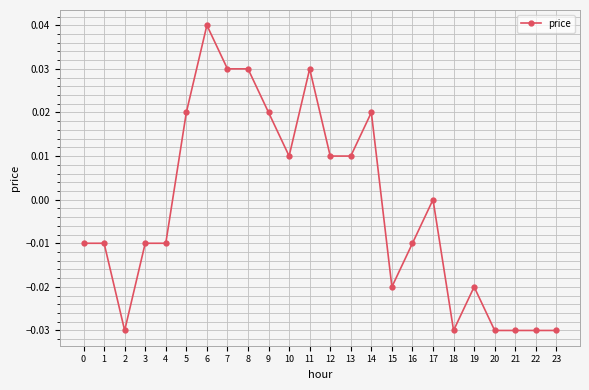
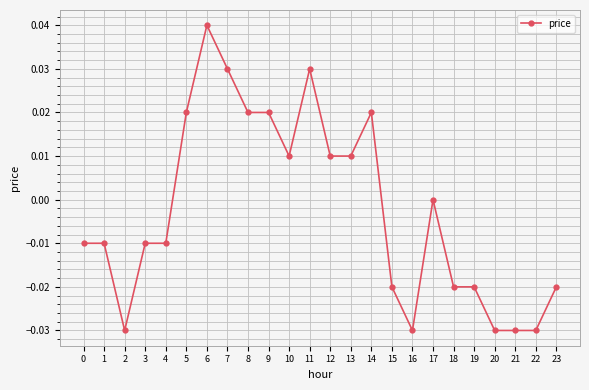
  {
    "0": -0.01,
    "1": -0.01,
    "2": -0.03,
    "3": -0.01,
    "4": -0.01,
    "5": 0.02,
    "6": 0.04,
    "7": 0.03,
-   "8": 0.03,
+   "8": 0.02,
    "9": 0.02,
    "10": 0.01,
    "11": 0.03,
    "12": 0.01,
    "13": 0.01,
    "14": 0.02,
    "15": -0.02,
-   "16": -0.01,
+   "16": -0.03,
    "17": 0.00,
-   "18": -0.03,
+   "18": -0.02,
    "19": -0.02,
    "20": -0.03,
    "21": -0.03,
    "22": -0.03,
-   "23": -0.03
+   "23": -0.02
  }
